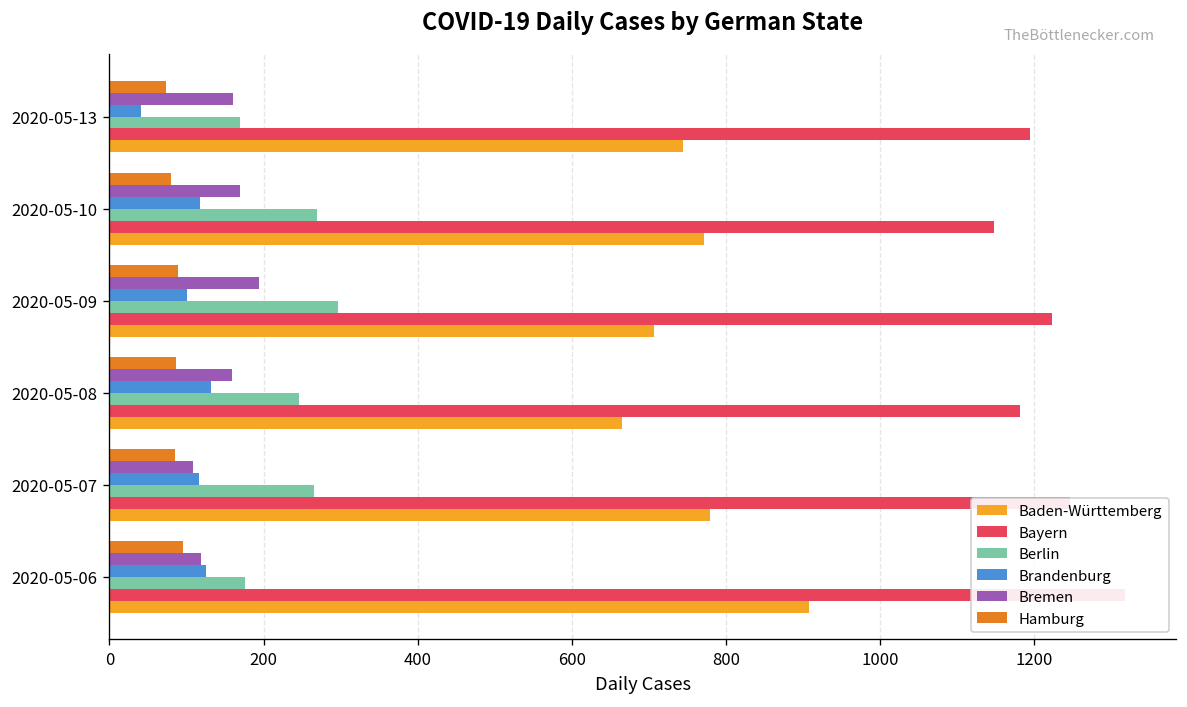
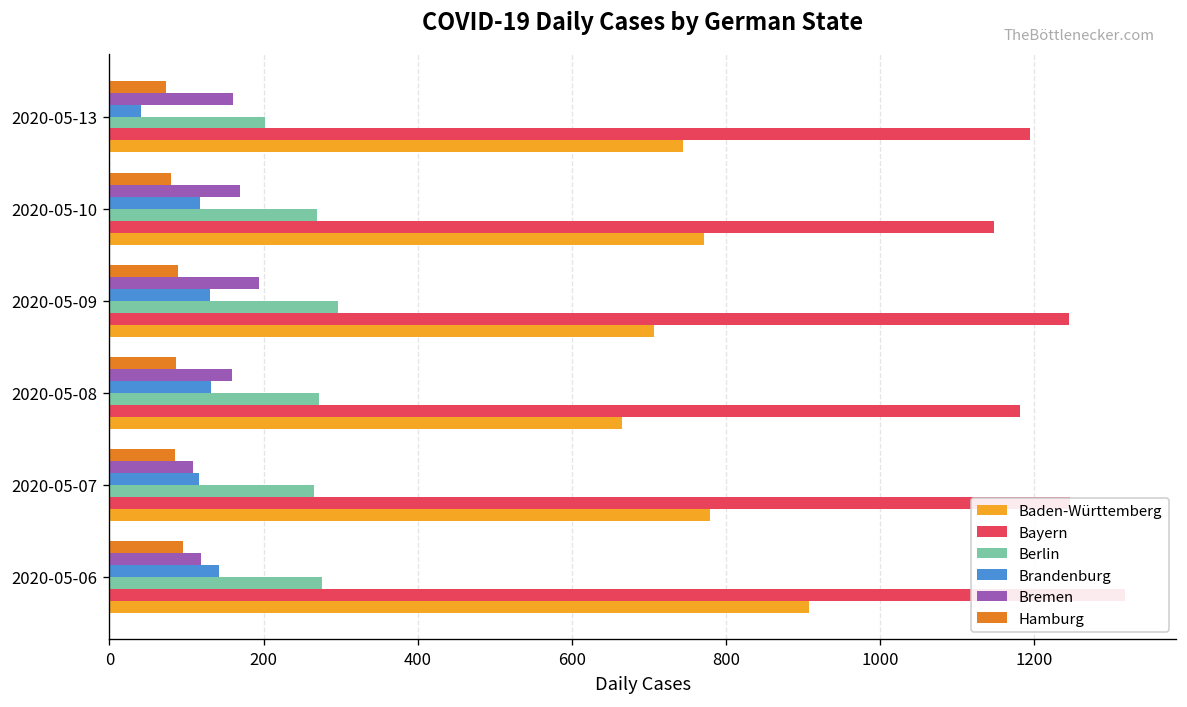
  {
    "Bayern": {
      "2020-05-13": 1190,
      "2020-05-10": 1150,
-     "2020-05-09": 1220,
+     "2020-05-09": 1250,
      "2020-05-08": 1180
    },
    "Berlin": {
-     "2020-05-13": 170,
+     "2020-05-13": 200,
      "2020-05-10": 270,
      "2020-05-09": 300,
-     "2020-05-08": 250,
+     "2020-05-08": 270,
      "2020-05-07": 270,
-     "2020-05-06": 180
+     "2020-05-06": 280
    },
    "Brandenburg": {
      "2020-05-13": 40,
      "2020-05-10": 120,
-     "2020-05-09": 100,
+     "2020-05-09": 130,
      "2020-05-08": 130,
      "2020-05-07": 120,
-     "2020-05-06": 130
+     "2020-05-06": 140
    },
    "Bremen": {
      "2020-05-13": 160,
      "2020-05-10": 170,
      "2020-05-09": 190,
      "2020-05-08": 160,
      "2020-05-07": 110,
      "2020-05-06": 120
    }
  }
